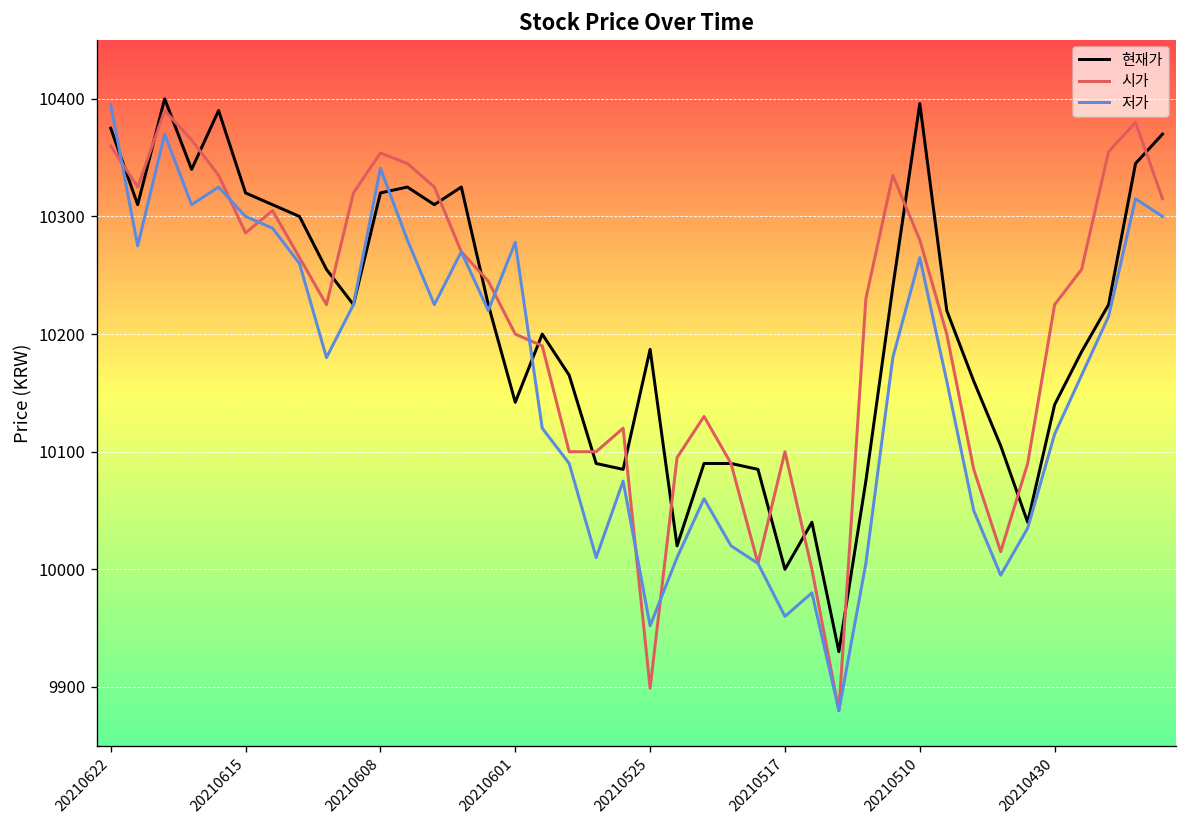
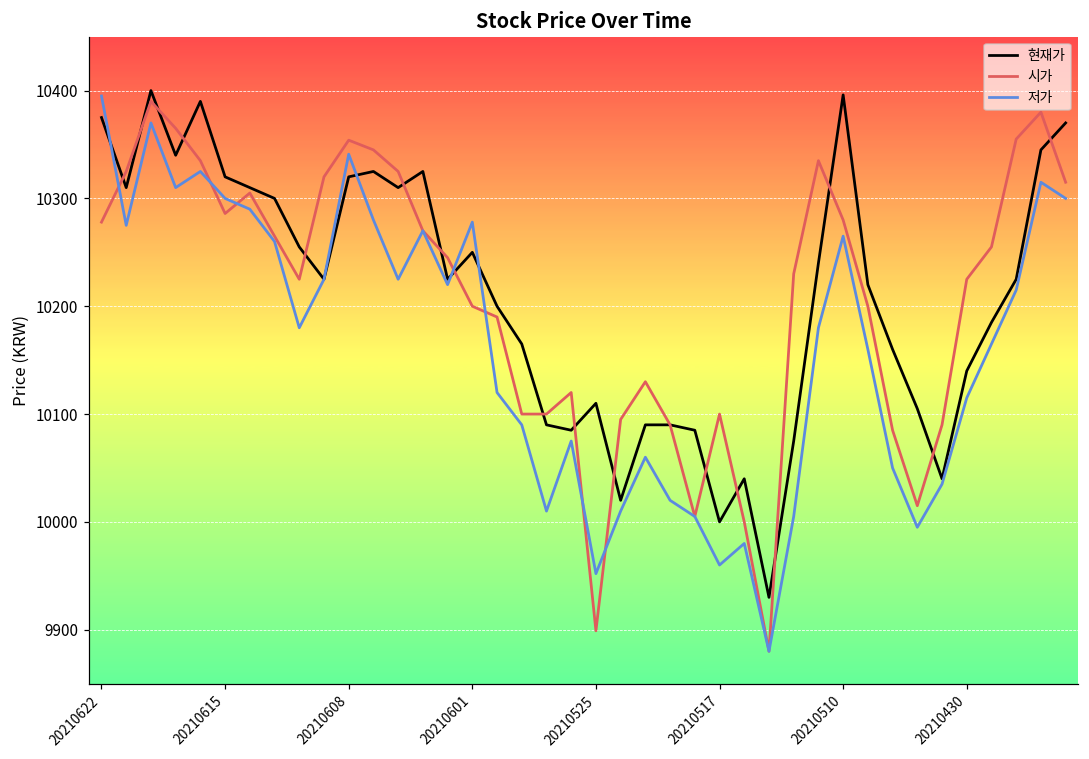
  {
    "현재가": {
      "20210622": 10380,
      "20210615": 10320,
      "20210608": 10320,
-     "20210601": 10140,
-     "20210525": 10190,
+     "20210601": 10250,
+     "20210525": 10110,
      "20210517": 10000,
      "20210510": 10400,
      "20210430": 10140
    },
    "시가": {
-     "20210622": 10360,
+     "20210622": 10280,
      "20210615": 10290,
      "20210608": 10350,
      "20210601": 10200,
      "20210525": 9900,
      "20210517": 10100,
      "20210510": 10280,
      "20210430": 10230
    },
    "저가": {
      "20210622": 10400,
      "20210615": 10300,
      "20210608": 10340,
      "20210601": 10280,
      "20210525": 9950,
      "20210517": 9960,
      "20210510": 10270,
      "20210430": 10120
    }
  }
